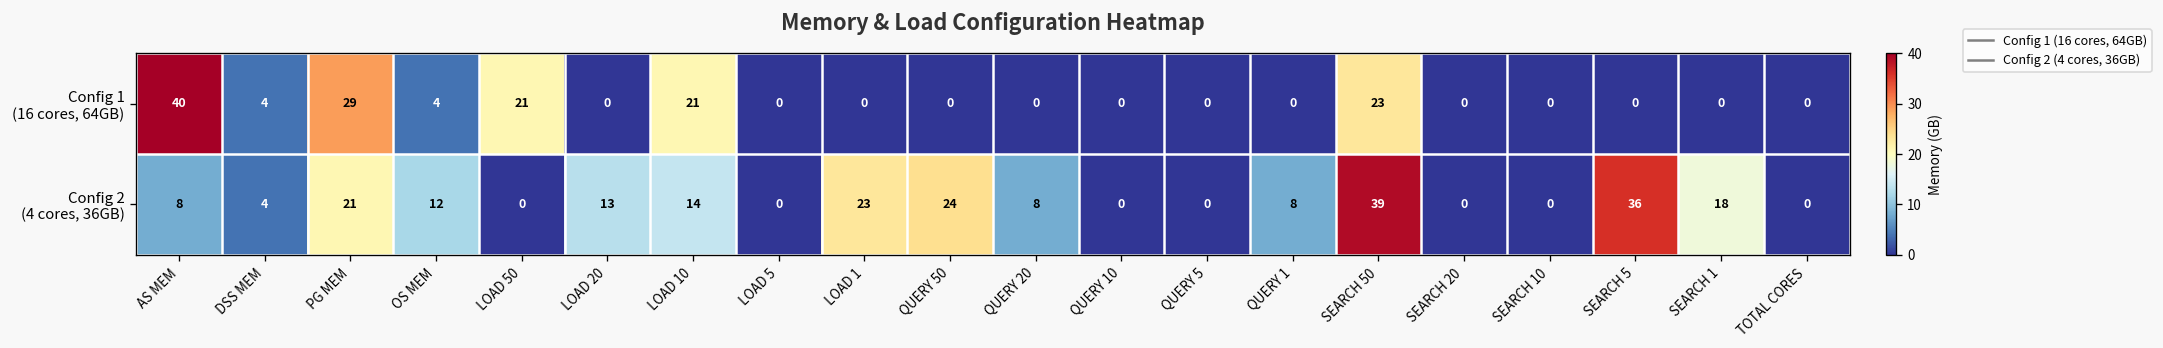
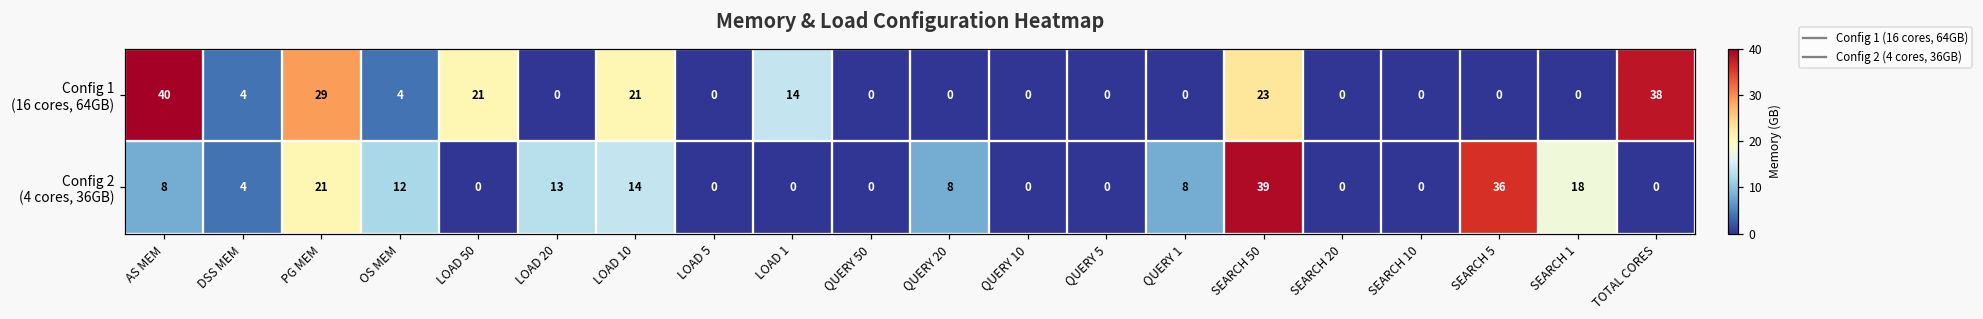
  {
    "Config 1 (16 cores, 64GB)": {
      "AS MEM": 40,
      "DSS MEM": 4,
      "PG MEM": 29,
      "OS MEM": 4,
      "LOAD 50": 21,
      "LOAD 20": 0,
      "LOAD 10": 21,
      "LOAD 5": 0,
-     "LOAD 1": 0,
+     "LOAD 1": 14,
      "QUERY 50": 0,
      "QUERY 20": 0,
      "QUERY 10": 0,
      "QUERY 5": 0,
      "QUERY 1": 0,
      "SEARCH 50": 23,
      "SEARCH 20": 0,
      "SEARCH 10": 0,
      "SEARCH 5": 0,
      "SEARCH 1": 0,
-     "TOTAL CORES": 0
+     "TOTAL CORES": 38
    },
    "Config 2 (4 cores, 36GB)": {
      "AS MEM": 8,
      "DSS MEM": 4,
      "PG MEM": 21,
      "OS MEM": 12,
      "LOAD 50": 0,
      "LOAD 20": 13,
      "LOAD 10": 14,
      "LOAD 5": 0,
-     "LOAD 1": 23,
-     "QUERY 50": 24,
+     "LOAD 1": 0,
+     "QUERY 50": 0,
      "QUERY 20": 8,
      "QUERY 10": 0,
      "QUERY 5": 0,
      "QUERY 1": 8,
      "SEARCH 50": 39,
      "SEARCH 20": 0,
      "SEARCH 10": 0,
      "SEARCH 5": 36,
      "SEARCH 1": 18,
      "TOTAL CORES": 0
    }
  }
